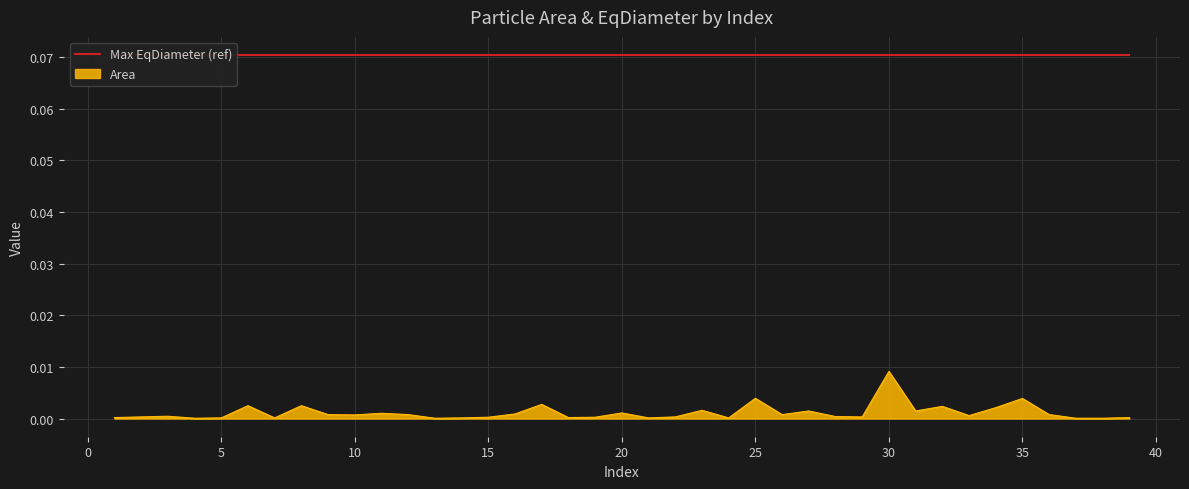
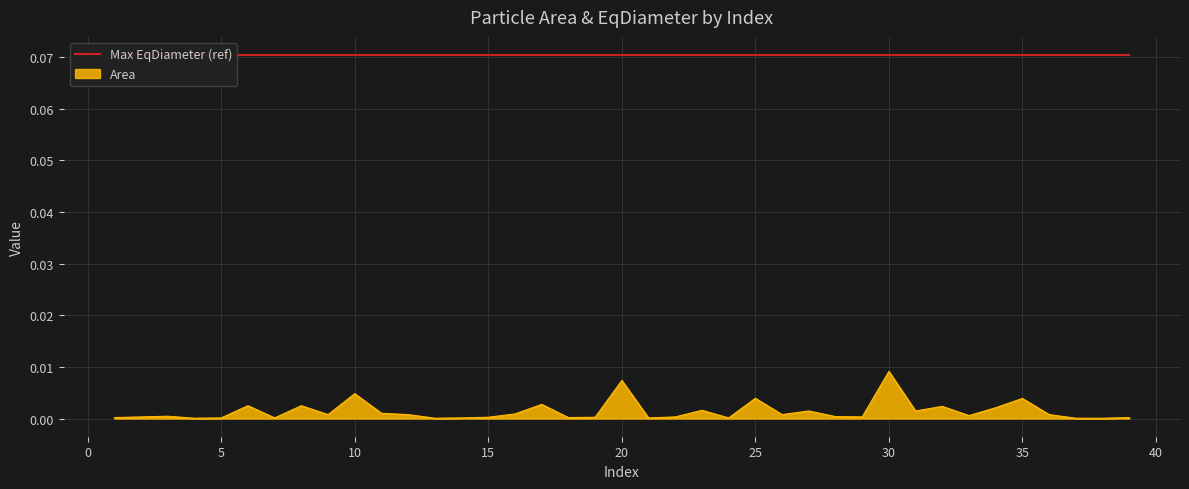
  {
    "Area": {
      "5": 0.000,
-     "10": 0.001,
+     "10": 0.005,
      "15": 0.000,
-     "20": 0.001,
+     "20": 0.007,
      "25": 0.004,
      "30": 0.009,
      "35": 0.004
    },
    "Max EqDiameter (ref)": {
      "10": 0.070,
      "15": 0.070,
      "20": 0.070,
      "25": 0.070,
      "30": 0.070,
      "35": 0.070
    }
  }
